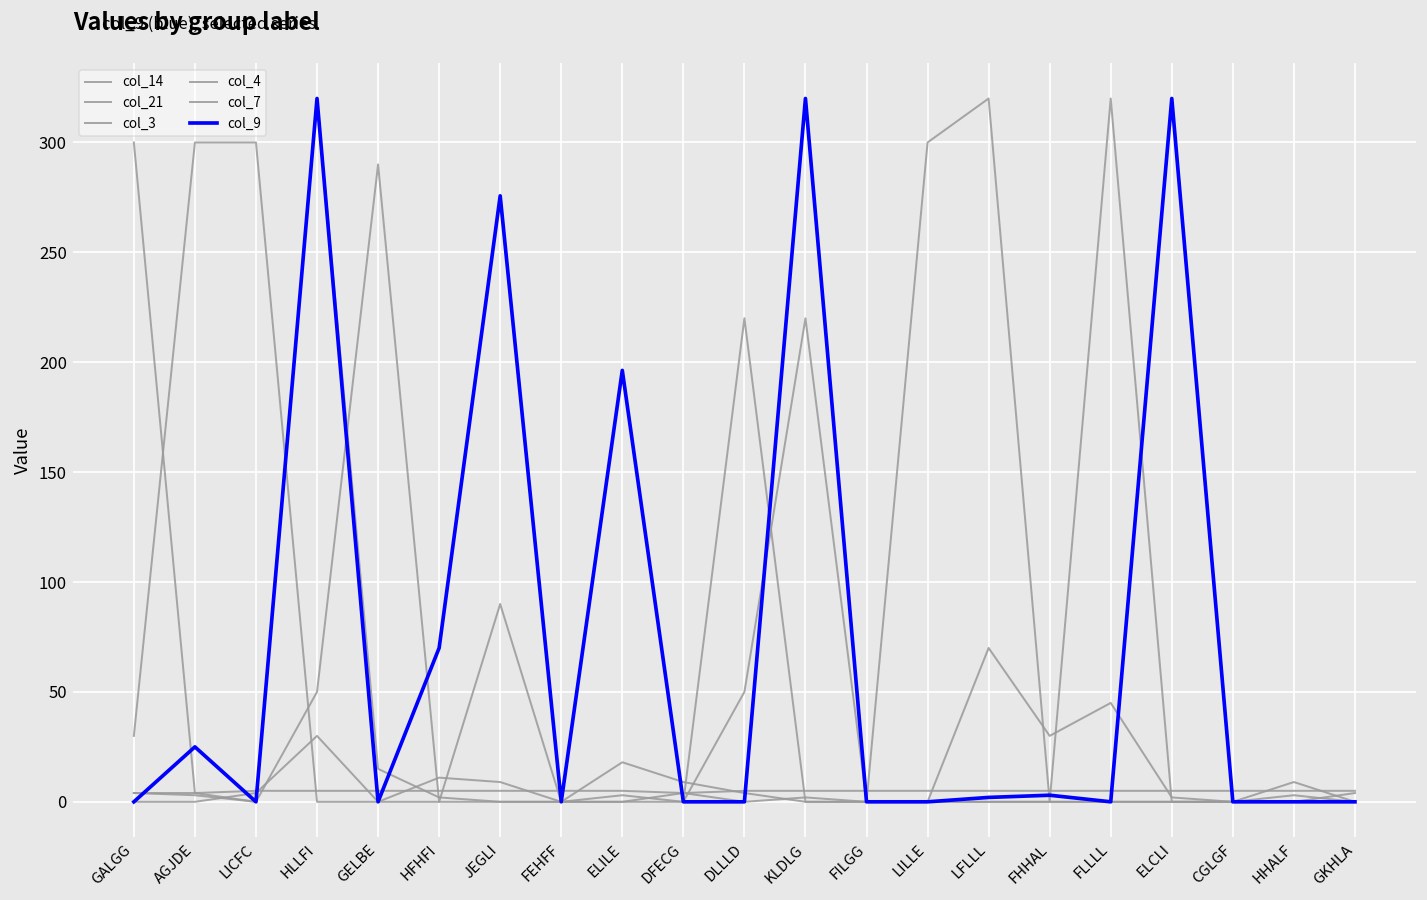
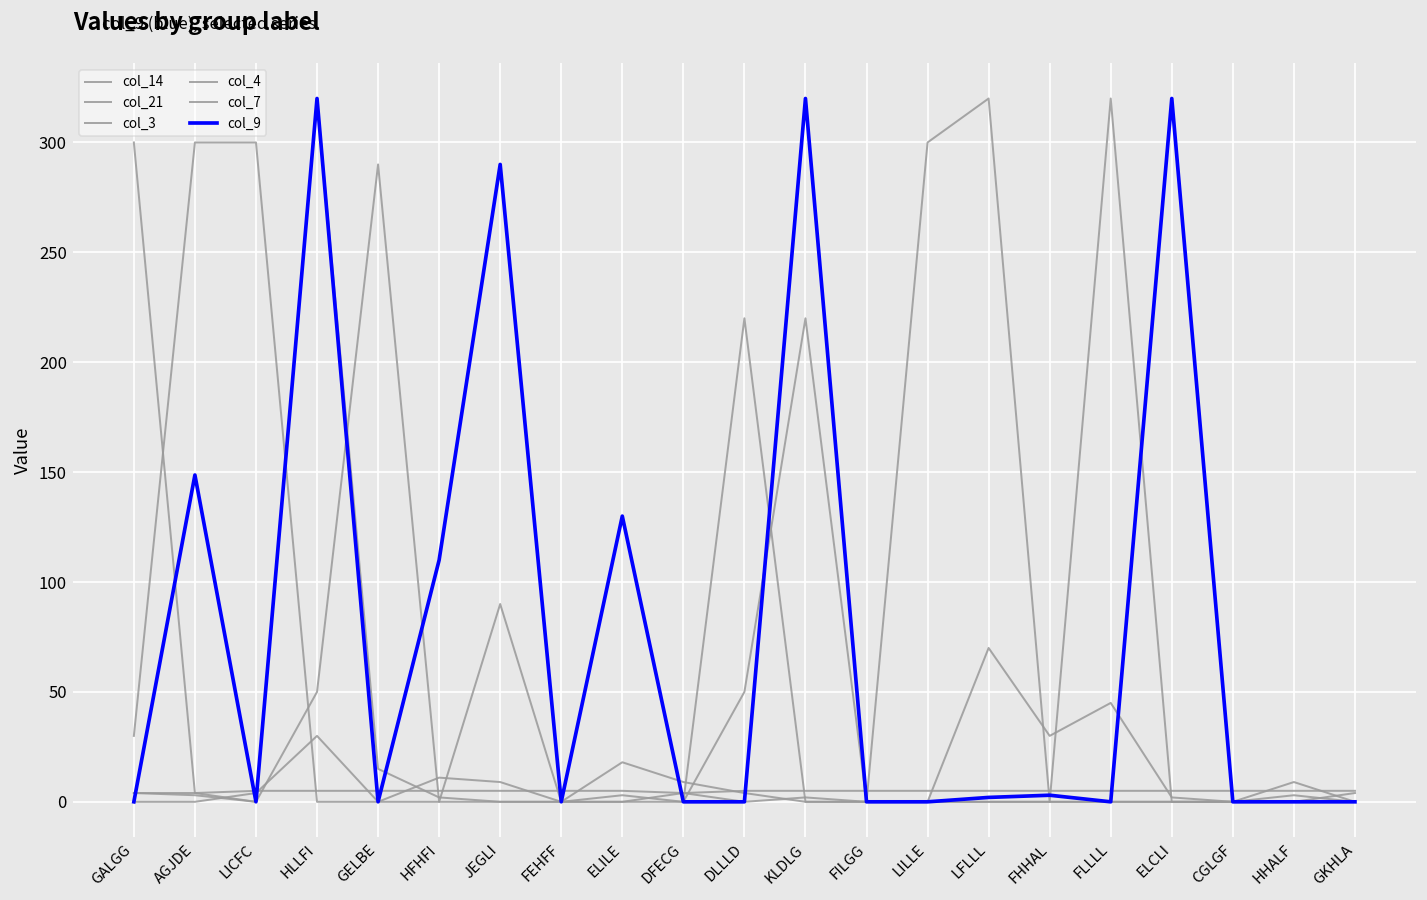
  {
    "col_9": {
-     "AGJDE": 25,
-     "HFHFI": 70,
-     "JEGLI": 276,
-     "ELILE": 196,
+     "AGJDE": 149,
+     "HFHFI": 110,
+     "JEGLI": 290,
+     "ELILE": 130,
      "KLDLG": 320,
      "LFLLL": 2,
      "FHHAL": 3,
      "ELCLI": 320
    }
  }
